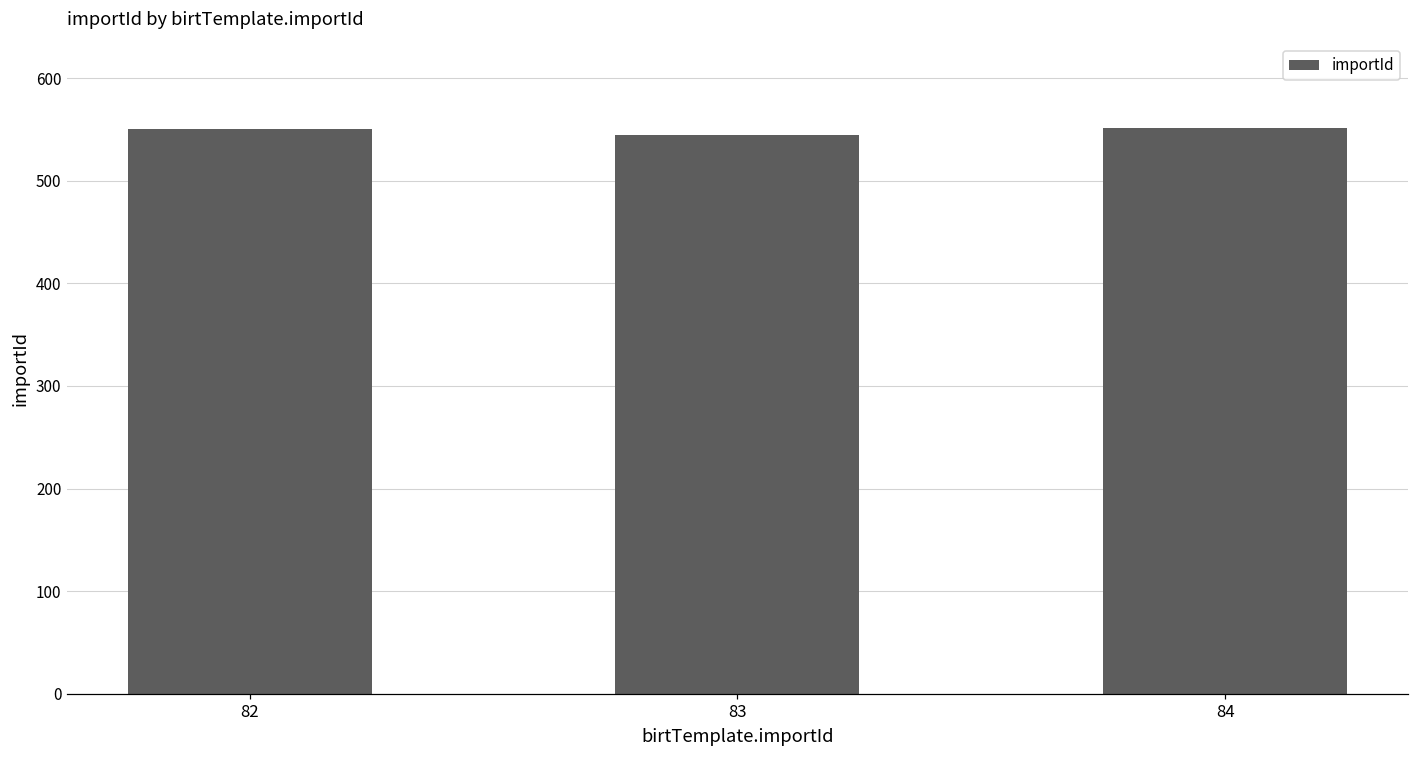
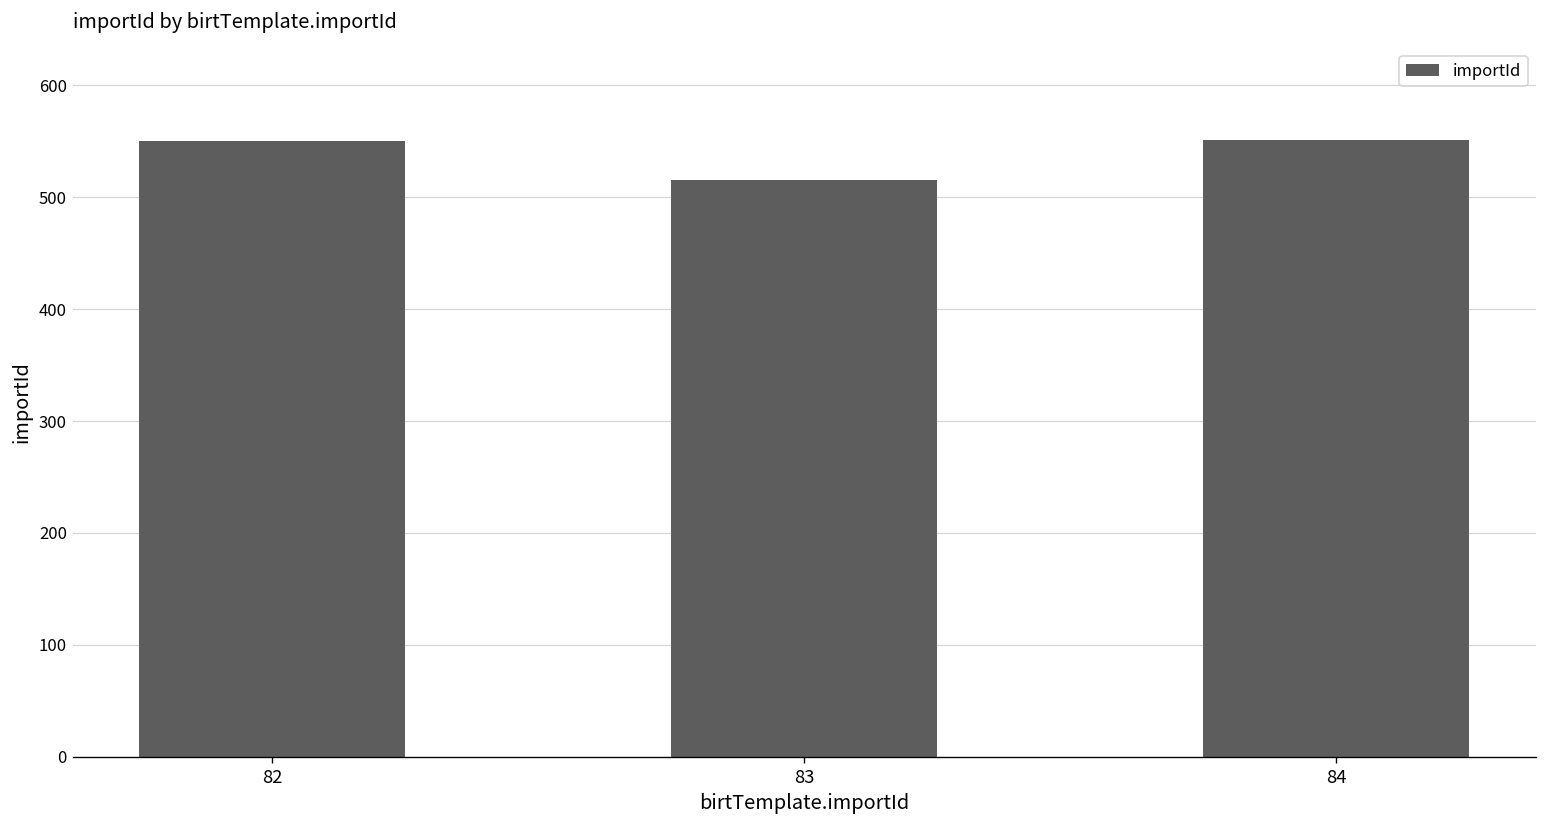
  {
    "82": 550,
-   "83": 550,
+   "83": 520,
    "84": 550
  }
